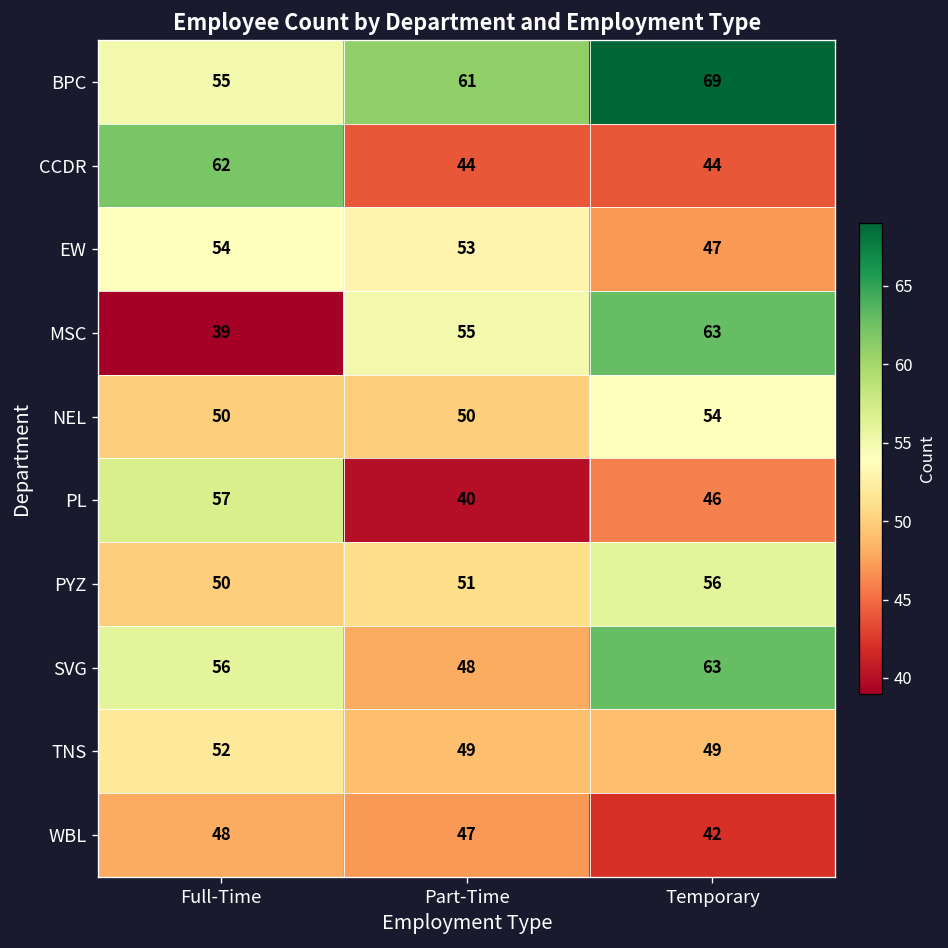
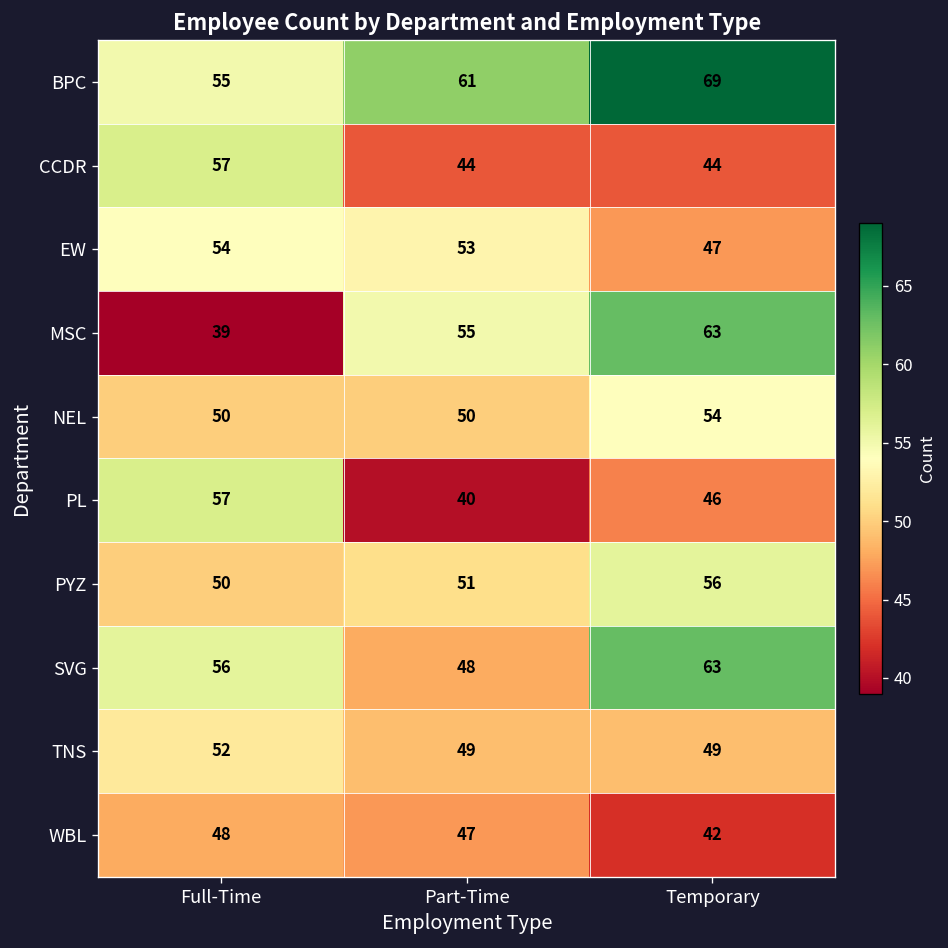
  {
    "BPC": {
      "Full-Time": 55,
      "Part-Time": 61,
      "Temporary": 69
    },
    "CCDR": {
-     "Full-Time": 62,
+     "Full-Time": 57,
      "Part-Time": 44,
      "Temporary": 44
    },
    "EW": {
      "Full-Time": 54,
      "Part-Time": 53,
      "Temporary": 47
    },
    "MSC": {
      "Full-Time": 39,
      "Part-Time": 55,
      "Temporary": 63
    },
    "NEL": {
      "Full-Time": 50,
      "Part-Time": 50,
      "Temporary": 54
    },
    "PL": {
      "Full-Time": 57,
      "Part-Time": 40,
      "Temporary": 46
    },
    "PYZ": {
      "Full-Time": 50,
      "Part-Time": 51,
      "Temporary": 56
    },
    "SVG": {
      "Full-Time": 56,
      "Part-Time": 48,
      "Temporary": 63
    },
    "TNS": {
      "Full-Time": 52,
      "Part-Time": 49,
      "Temporary": 49
    },
    "WBL": {
      "Full-Time": 48,
      "Part-Time": 47,
      "Temporary": 42
    }
  }
